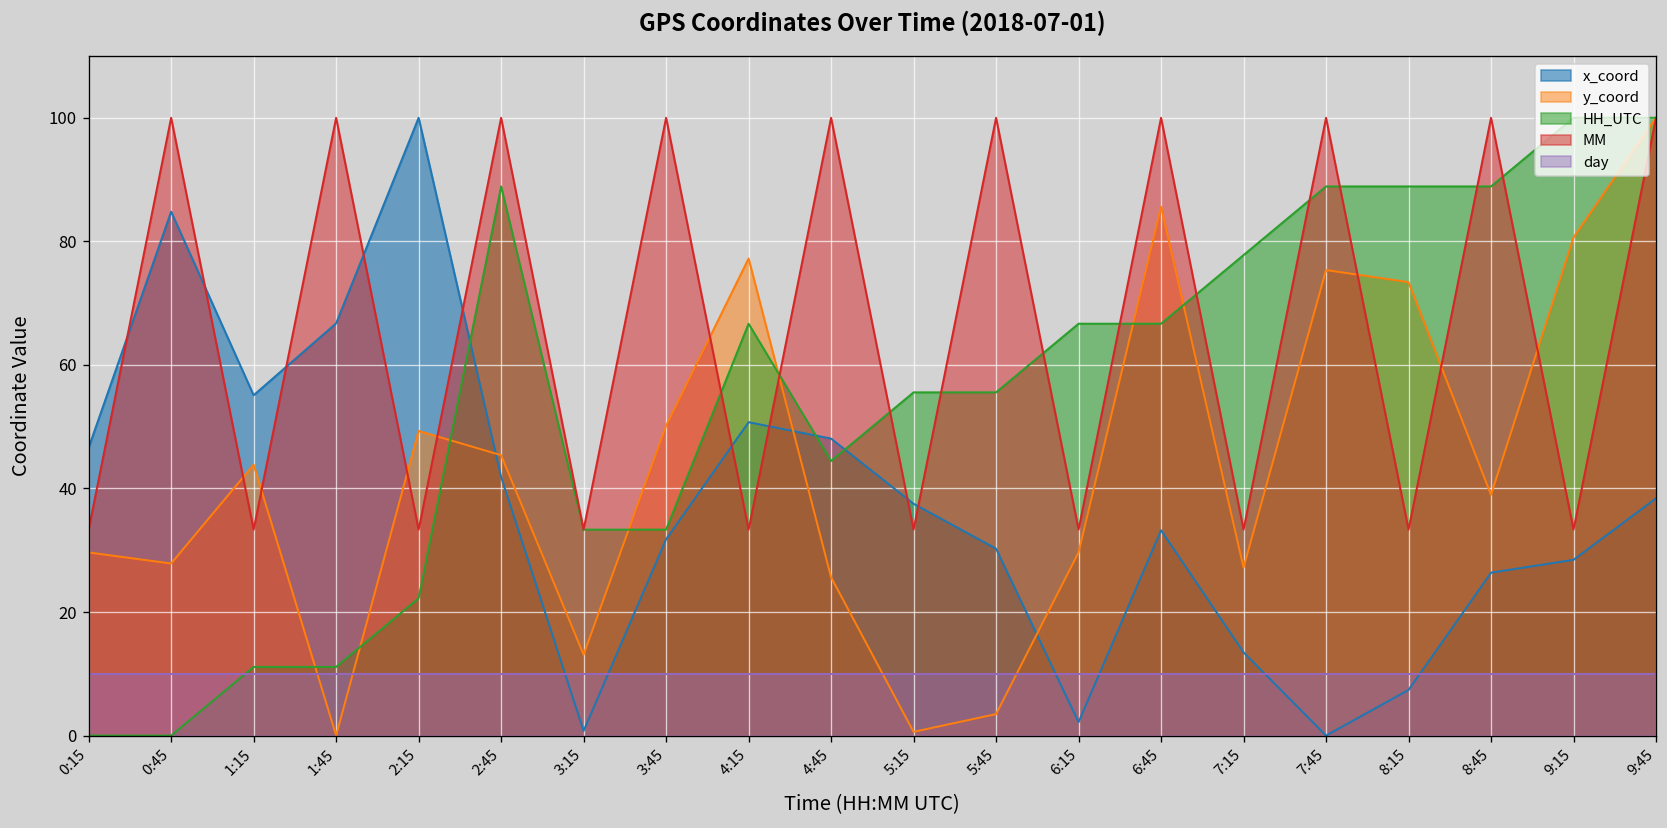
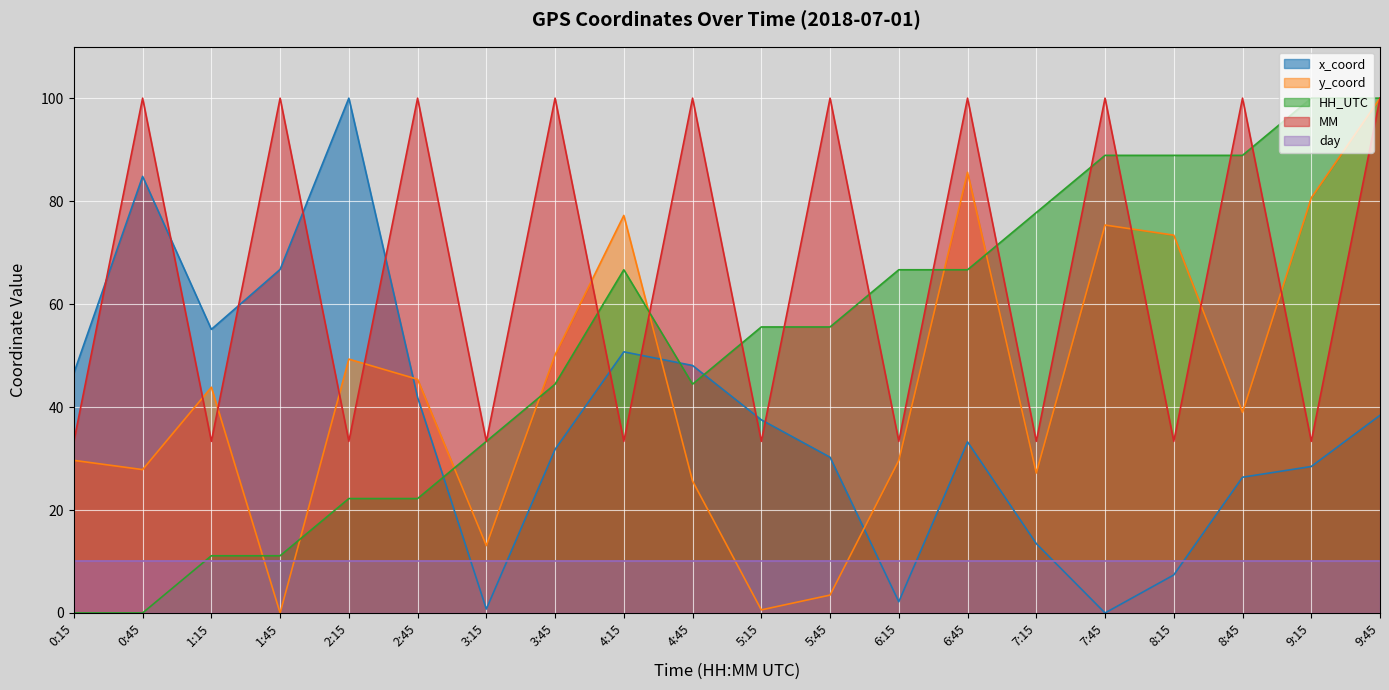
  {
    "x_coord": {
      "0:15": 47,
      "0:45": 85,
      "1:15": 55,
      "1:45": 67,
      "2:15": 100,
      "2:45": 42,
      "3:15": 1,
      "3:45": 32,
      "4:15": 51,
      "4:45": 48,
      "5:15": 38,
      "5:45": 30,
      "6:15": 2,
      "6:45": 33,
      "7:15": 13,
      "7:45": 0,
      "8:15": 7,
      "8:45": 26,
      "9:15": 28,
      "9:45": 38
    },
    "y_coord": {
      "0:15": 30,
      "0:45": 28,
      "1:15": 44,
      "1:45": 0,
      "2:15": 49,
      "2:45": 45,
      "3:15": 13,
      "3:45": 50,
      "4:15": 77,
      "4:45": 26,
      "5:15": 1,
      "5:45": 3,
      "6:15": 30,
      "6:45": 86,
      "7:15": 27,
      "7:45": 75,
      "8:15": 73,
      "8:45": 39,
      "9:15": 81
    },
    "HH_UTC": {
      "0:15": 0,
      "0:45": 0,
      "1:15": 11,
      "1:45": 11,
      "2:15": 22,
-     "2:45": 89,
-     "3:45": 33,
+     "2:45": 22,
+     "3:45": 44,
      "4:15": 67,
      "4:45": 44,
      "5:15": 56,
      "5:45": 56,
      "6:15": 67,
      "6:45": 67,
      "7:15": 78,
      "7:45": 89,
      "8:15": 89,
      "8:45": 89
    },
    "MM": {
      "0:15": 33,
      "0:45": 100,
      "1:15": 33,
      "1:45": 100,
      "2:15": 33,
      "2:45": 100,
      "3:45": 100,
      "4:15": 33,
      "4:45": 100,
      "5:15": 33,
      "5:45": 100,
      "6:15": 33,
      "6:45": 100,
      "7:15": 33,
      "7:45": 100,
      "8:15": 33,
      "8:45": 100,
      "9:15": 33
    },
    "day": {
      "0:15": 10,
      "0:45": 10,
      "1:15": 10,
      "1:45": 10,
      "2:15": 10,
      "2:45": 10,
      "3:15": 10,
      "3:45": 10,
      "4:15": 10,
      "4:45": 10,
      "5:15": 10,
      "5:45": 10,
      "6:15": 10,
      "6:45": 10,
      "7:15": 10,
      "7:45": 10,
      "8:15": 10,
      "8:45": 10,
      "9:15": 10,
      "9:45": 10
    }
  }
